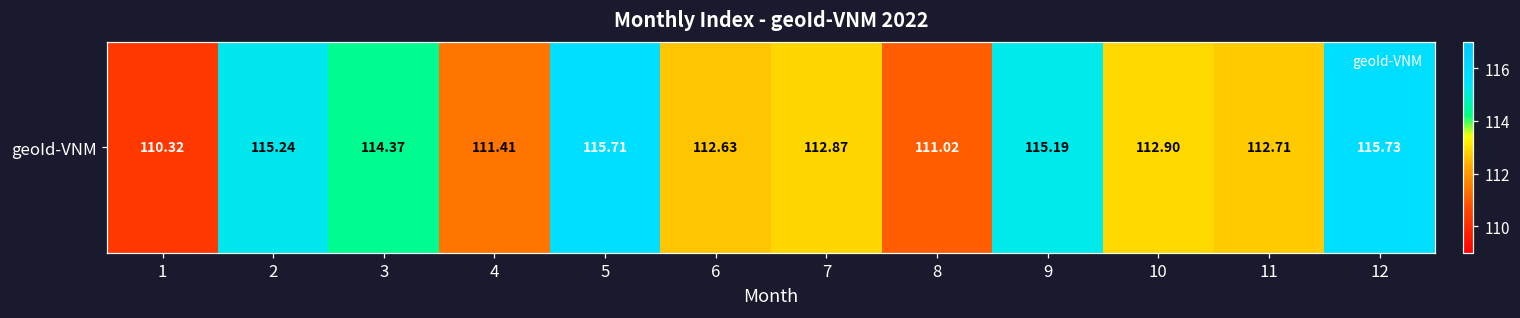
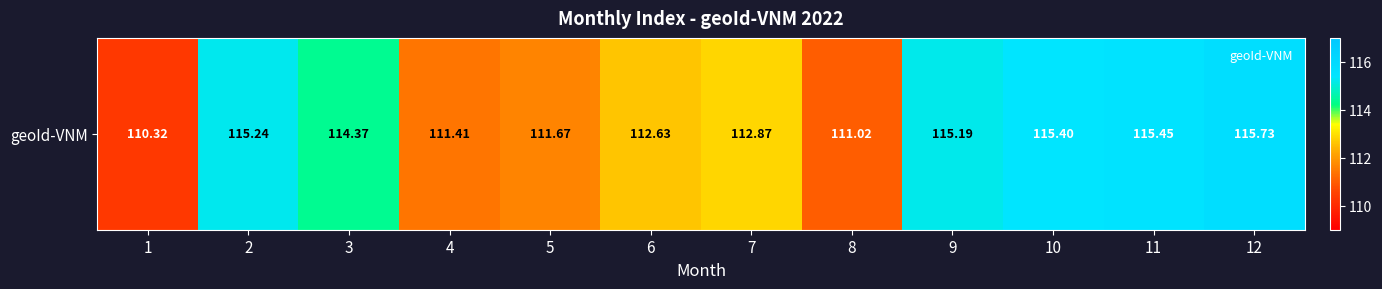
  {
    "geoId-VNM": {
      "1": 110.32,
      "2": 115.24,
      "3": 114.37,
      "4": 111.41,
-     "5": 115.71,
+     "5": 111.67,
      "6": 112.63,
      "7": 112.87,
      "8": 111.02,
      "9": 115.19,
-     "10": 112.90,
-     "11": 112.71,
+     "10": 115.40,
+     "11": 115.45,
      "12": 115.73
    }
  }
